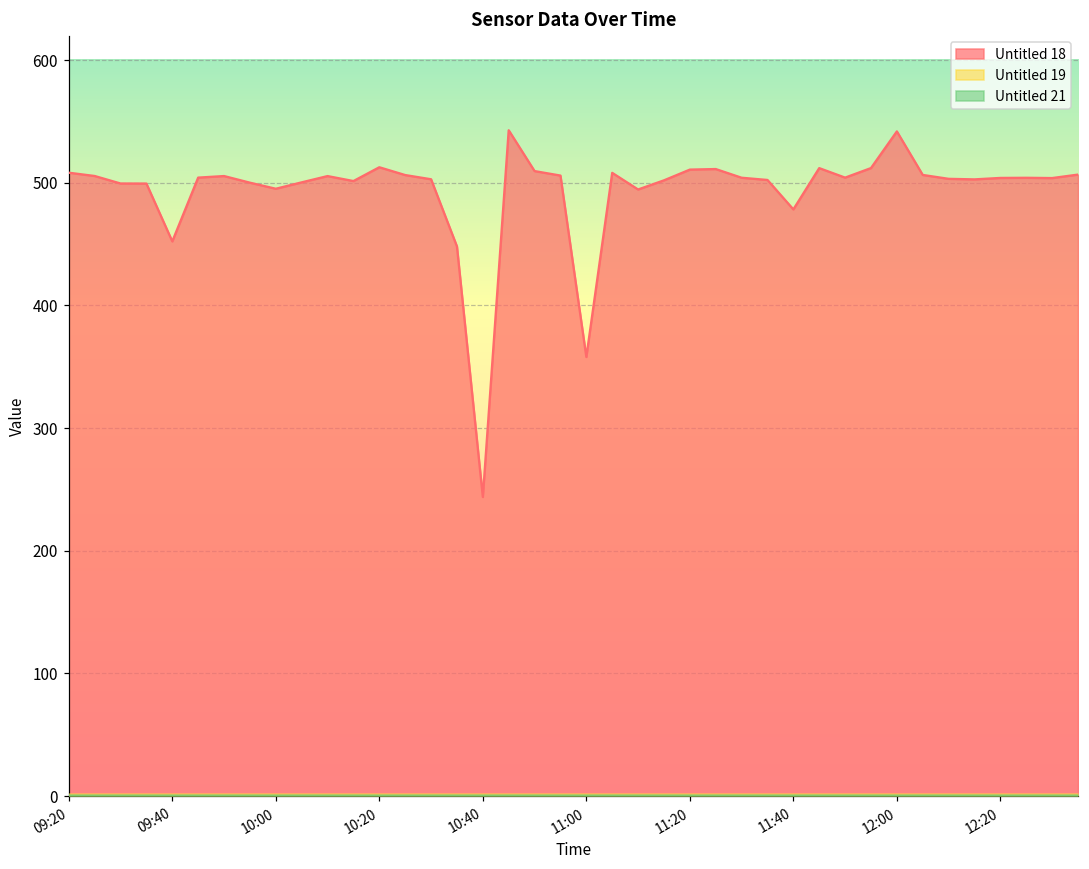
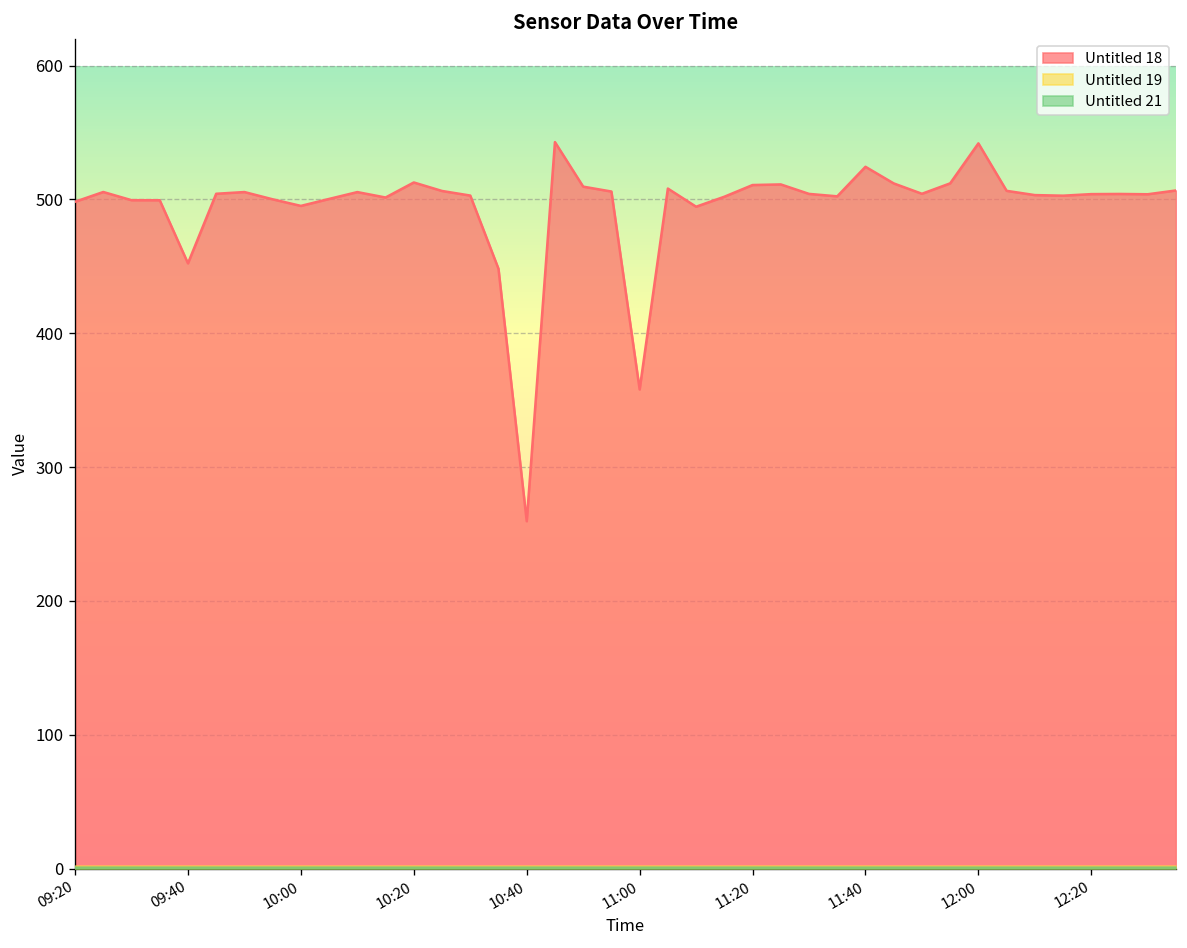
  {
    "Untitled 18": {
-     "09:20": 508,
+     "09:20": 498,
      "09:40": 452,
      "10:00": 495,
      "10:20": 513,
-     "10:40": 244,
+     "10:40": 260,
      "11:00": 358,
      "11:20": 511,
-     "11:40": 478,
+     "11:40": 524,
      "12:00": 542,
      "12:20": 504
    }
  }
